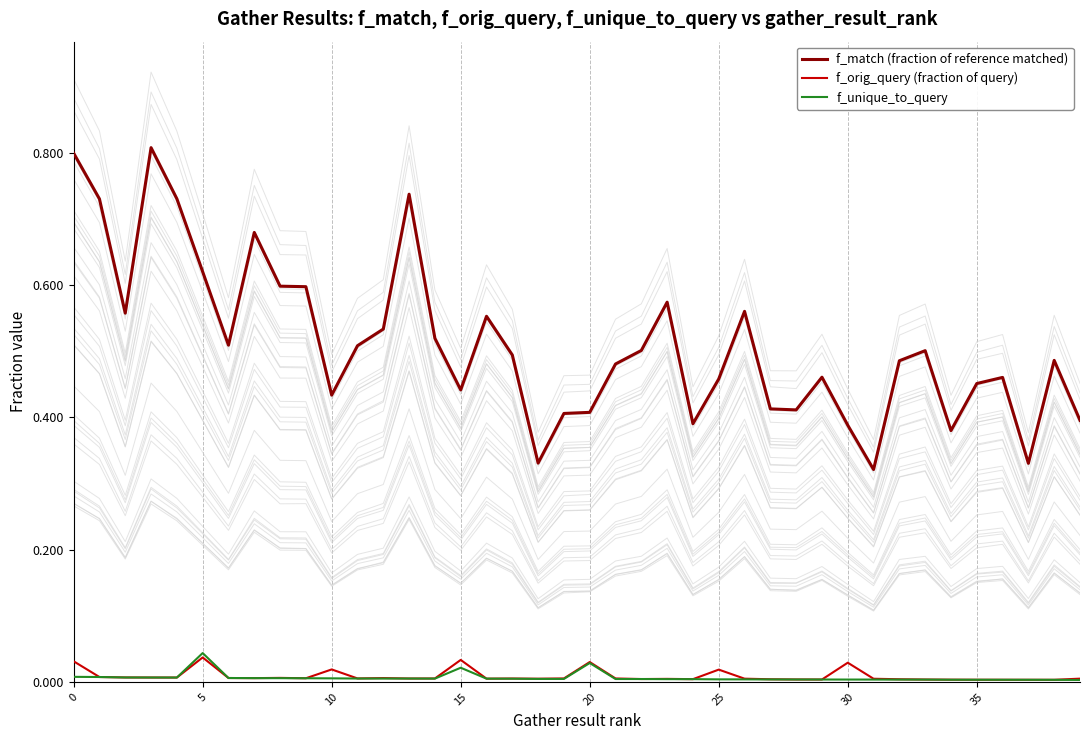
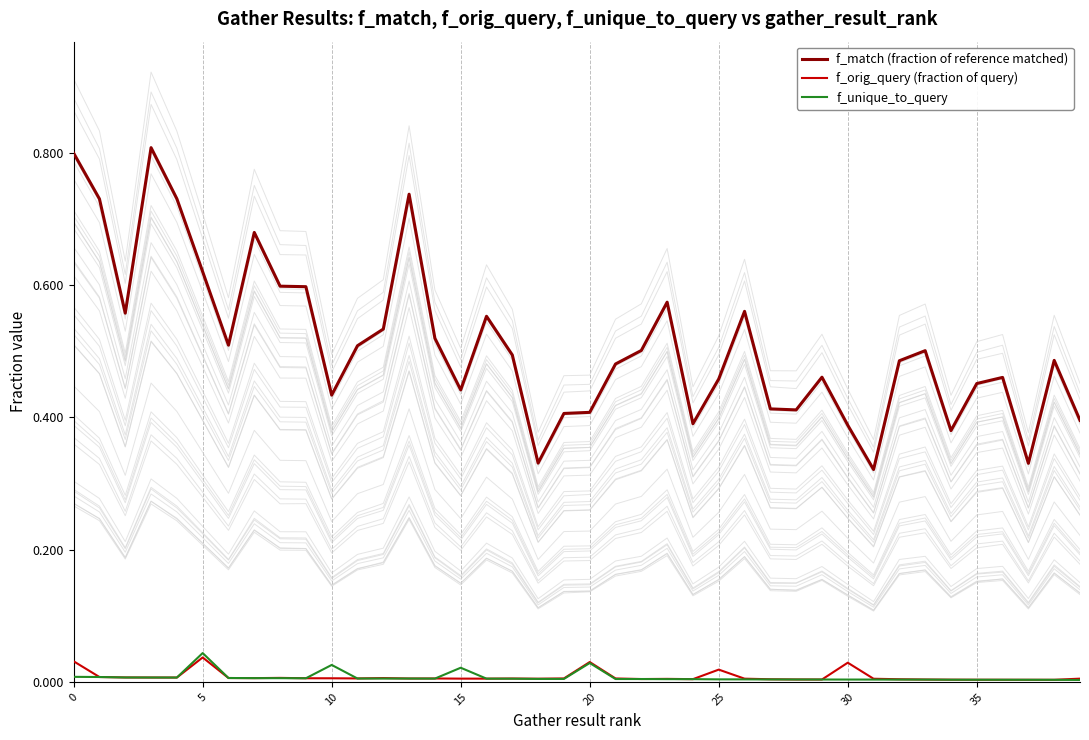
  {
    "f_orig_query (fraction of query)": {
      "0": 0.03,
      "5": 0.04,
-     "10": 0.02,
-     "15": 0.03,
+     "10": 0.01,
+     "15": 0.00,
      "25": 0.02,
      "30": 0.03
    },
    "f_unique_to_query": {
      "0": 0.01,
      "5": 0.04,
-     "10": 0.01,
+     "10": 0.03,
      "15": 0.02,
      "25": 0.00,
      "30": 0.00
    }
  }
